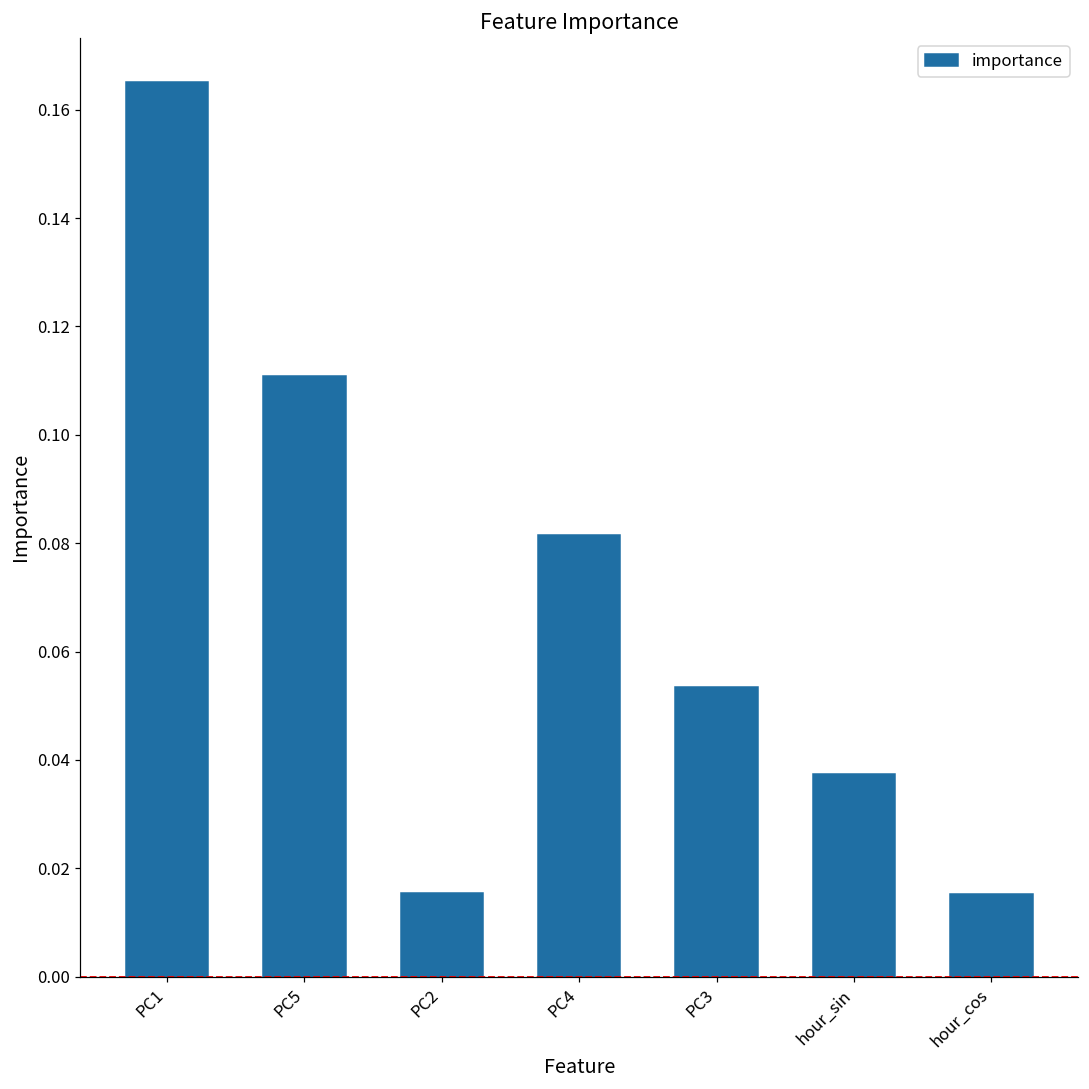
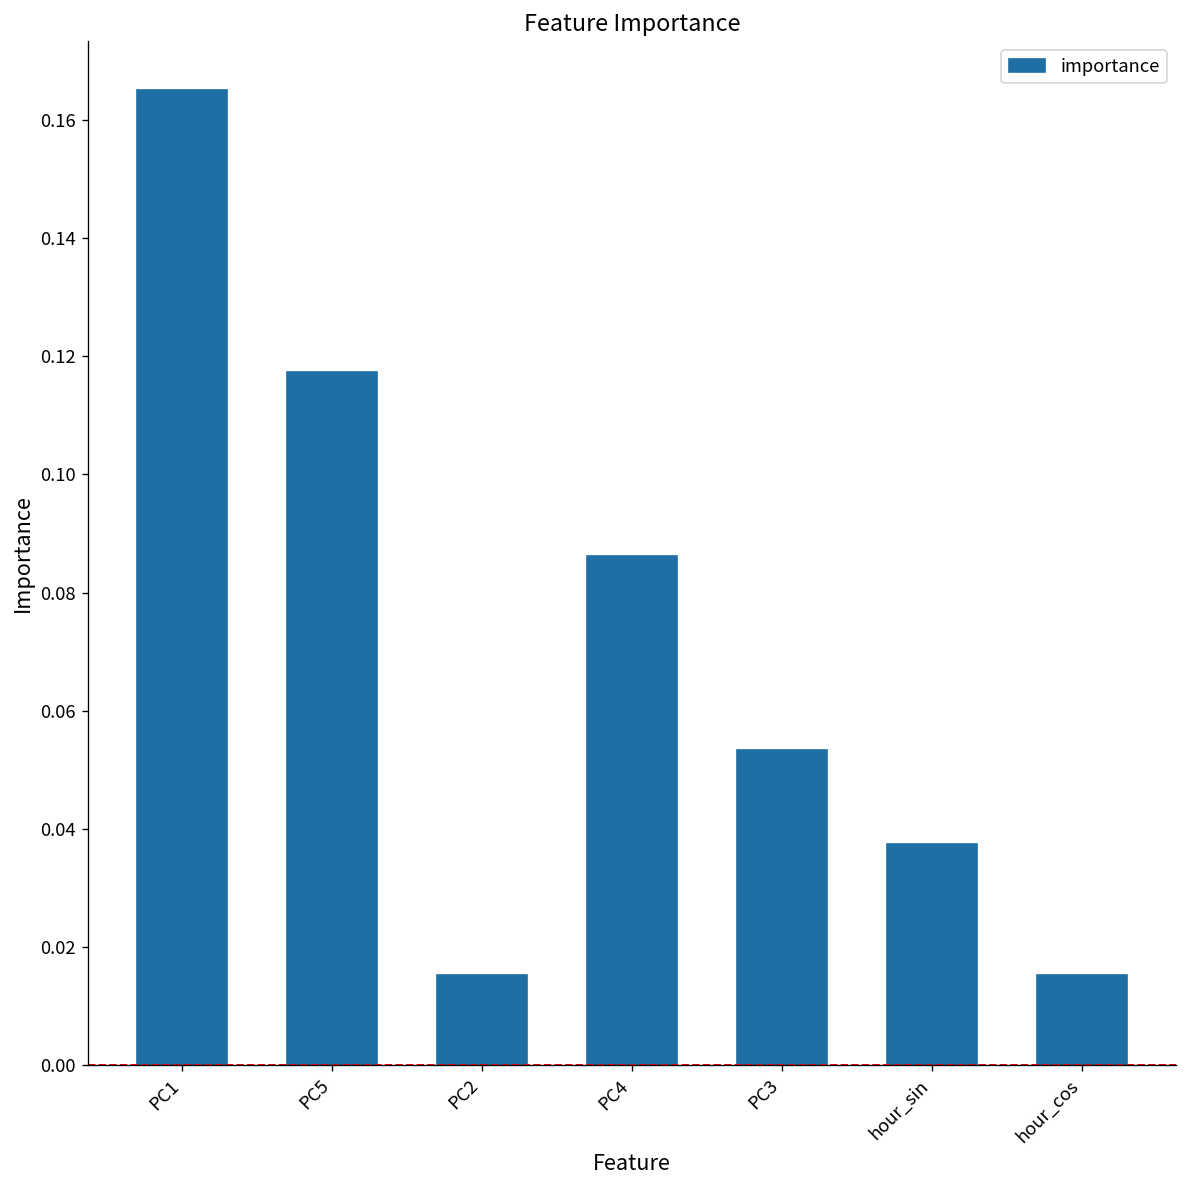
  {
    "PC1": 0.165,
-   "PC5": 0.111,
+   "PC5": 0.117,
    "PC2": 0.015,
-   "PC4": 0.082,
+   "PC4": 0.086,
    "PC3": 0.053,
    "hour_sin": 0.037,
    "hour_cos": 0.015
  }
